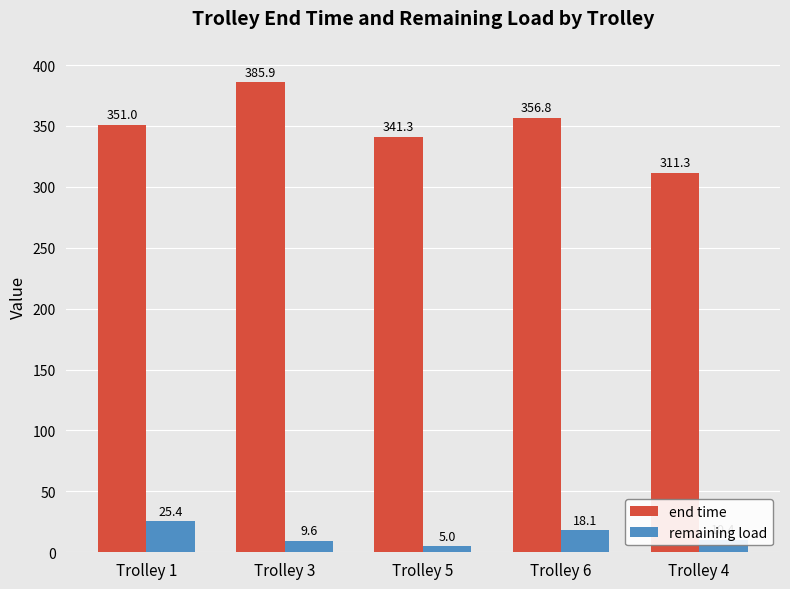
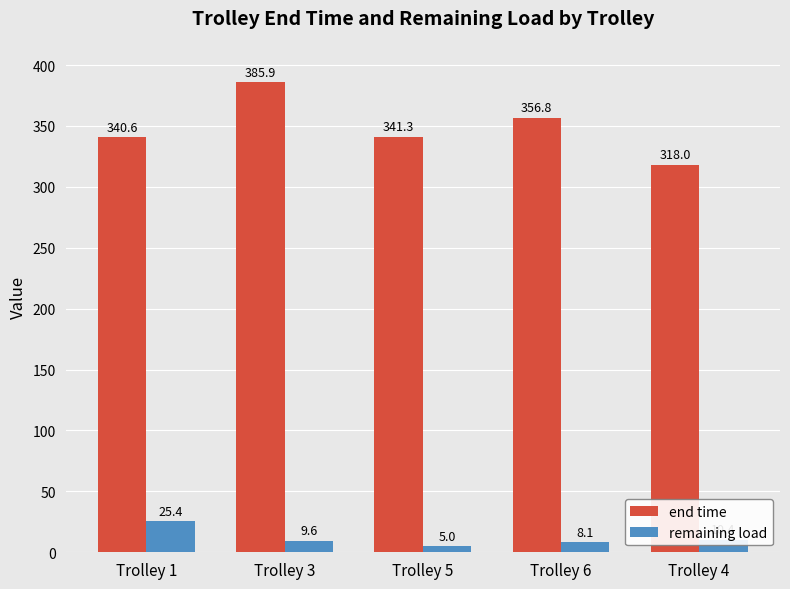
  {
    "end time": {
-     "Trolley 1": 351.0,
+     "Trolley 1": 340.6,
      "Trolley 3": 385.9,
      "Trolley 5": 341.3,
      "Trolley 6": 356.8,
-     "Trolley 4": 311.3
+     "Trolley 4": 318.0
    },
    "remaining load": {
      "Trolley 1": 25.4,
      "Trolley 3": 9.6,
      "Trolley 5": 5.0,
-     "Trolley 6": 18.1
+     "Trolley 6": 8.1
    }
  }
